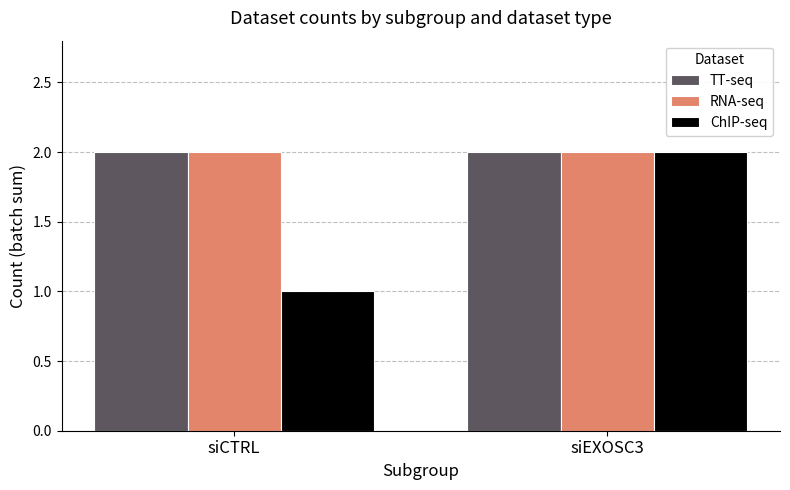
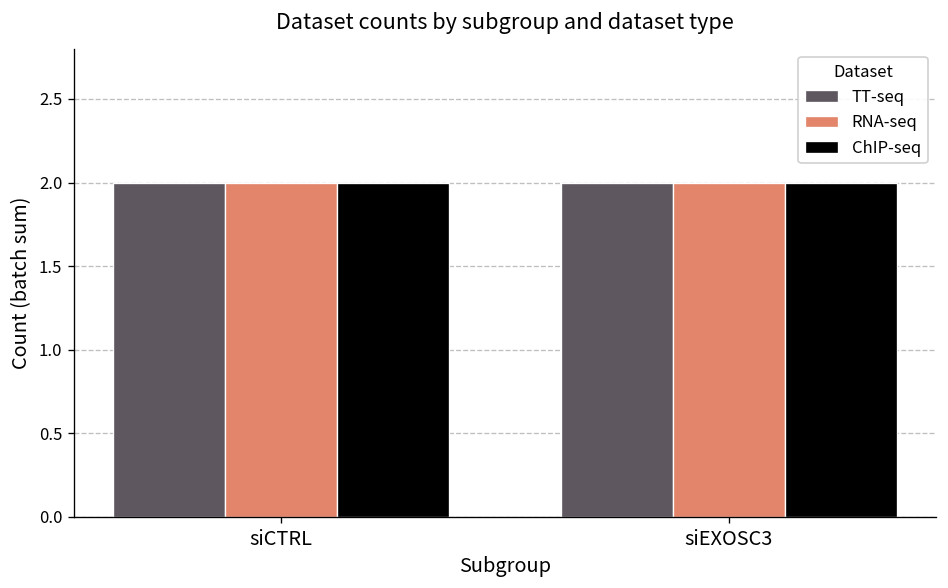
  {
    "TT-seq": {
      "siCTRL": 2,
      "siEXOSC3": 2
    },
    "RNA-seq": {
      "siCTRL": 2,
      "siEXOSC3": 2
    },
    "ChIP-seq": {
-     "siCTRL": 1,
+     "siCTRL": 2,
      "siEXOSC3": 2
    }
  }
